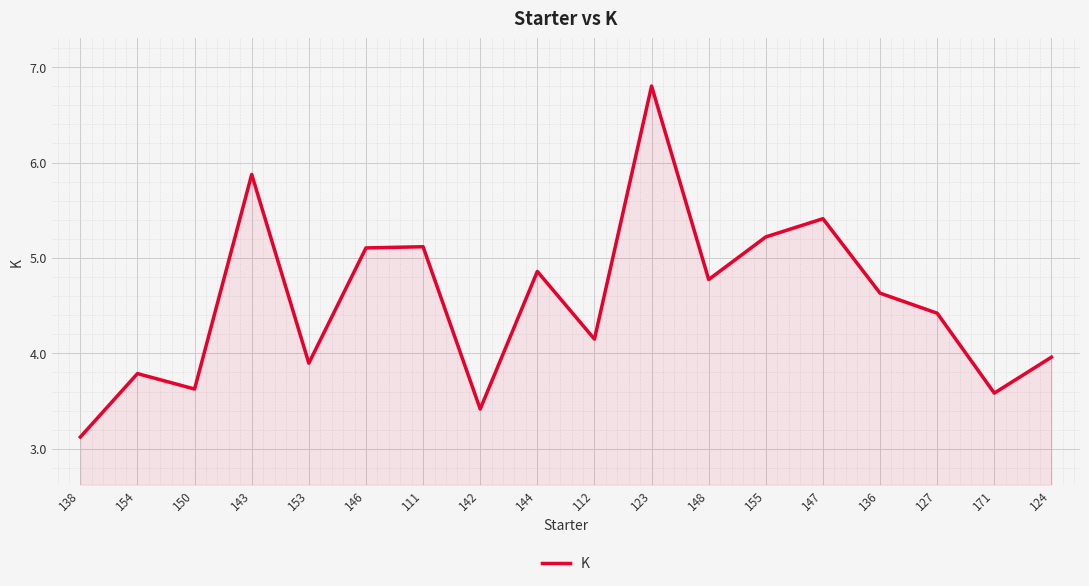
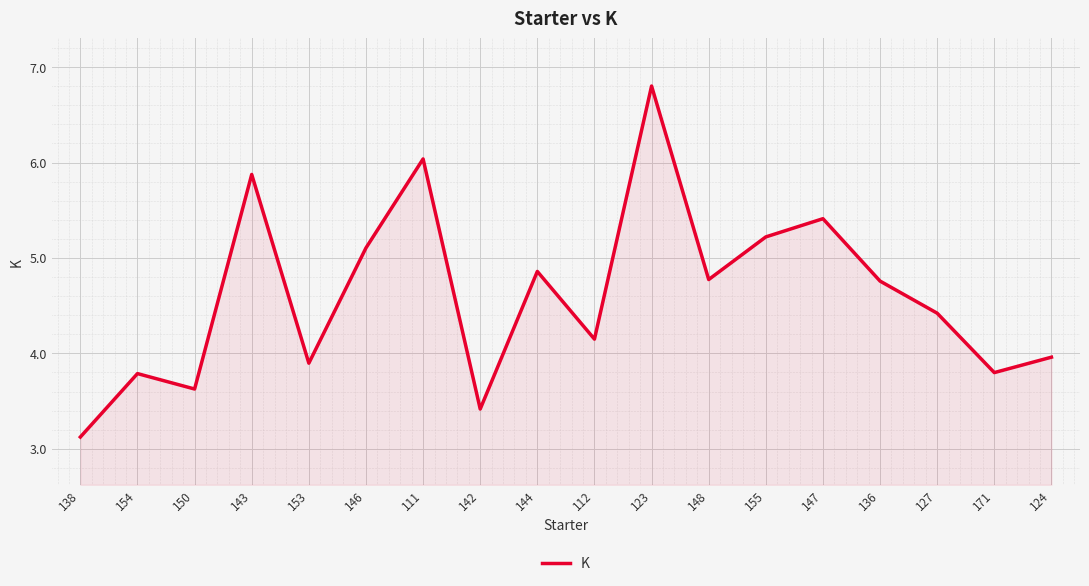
  {
    "138": 3.1,
    "154": 3.8,
    "150": 3.6,
    "143": 5.9,
    "153": 3.9,
    "146": 5.1,
-   "111": 5.1,
+   "111": 6.0,
    "142": 3.4,
    "144": 4.9,
    "112": 4.1,
    "123": 6.8,
    "148": 4.8,
    "155": 5.2,
    "147": 5.4,
-   "136": 4.6,
+   "136": 4.8,
    "127": 4.4,
-   "171": 3.6,
+   "171": 3.8,
    "124": 4.0
  }
